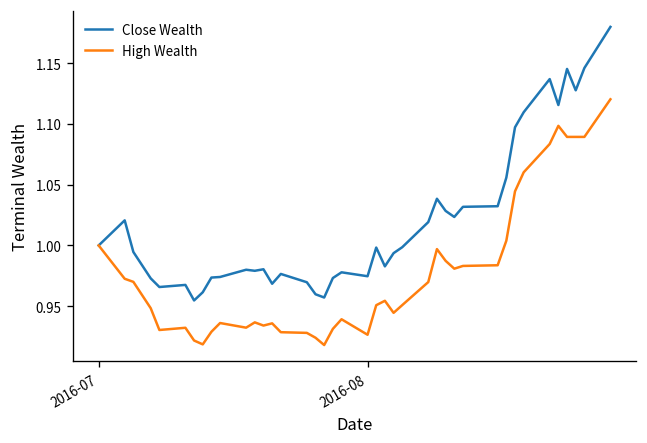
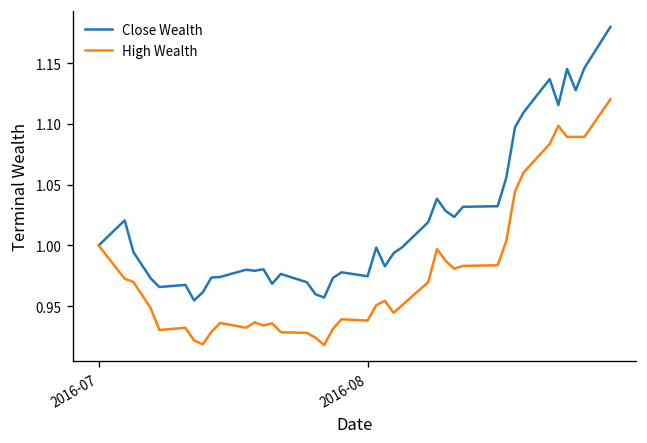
  {
    "Close Wealth": {
      "2016-08": 0.975
    },
    "High Wealth": {
-     "2016-08": 0.926
+     "2016-08": 0.938
    }
  }
